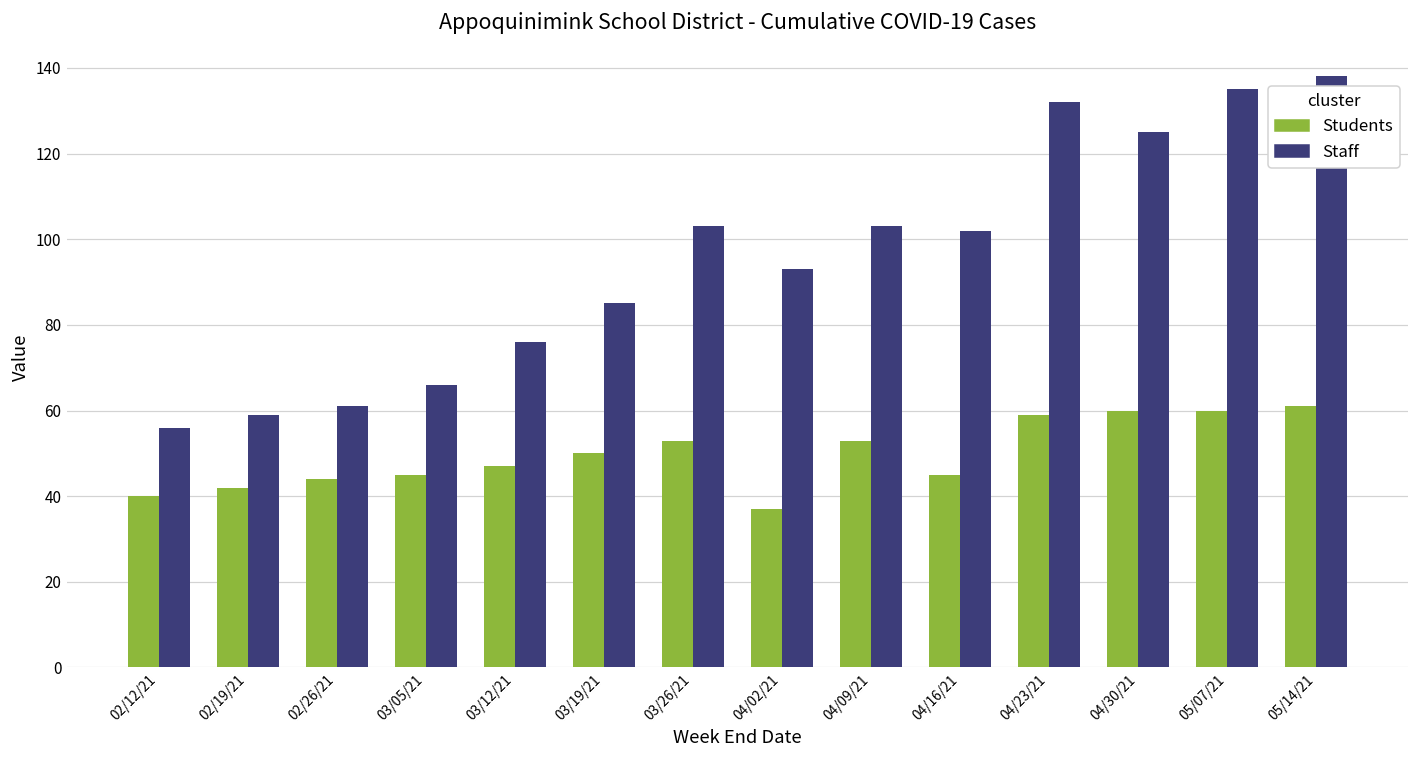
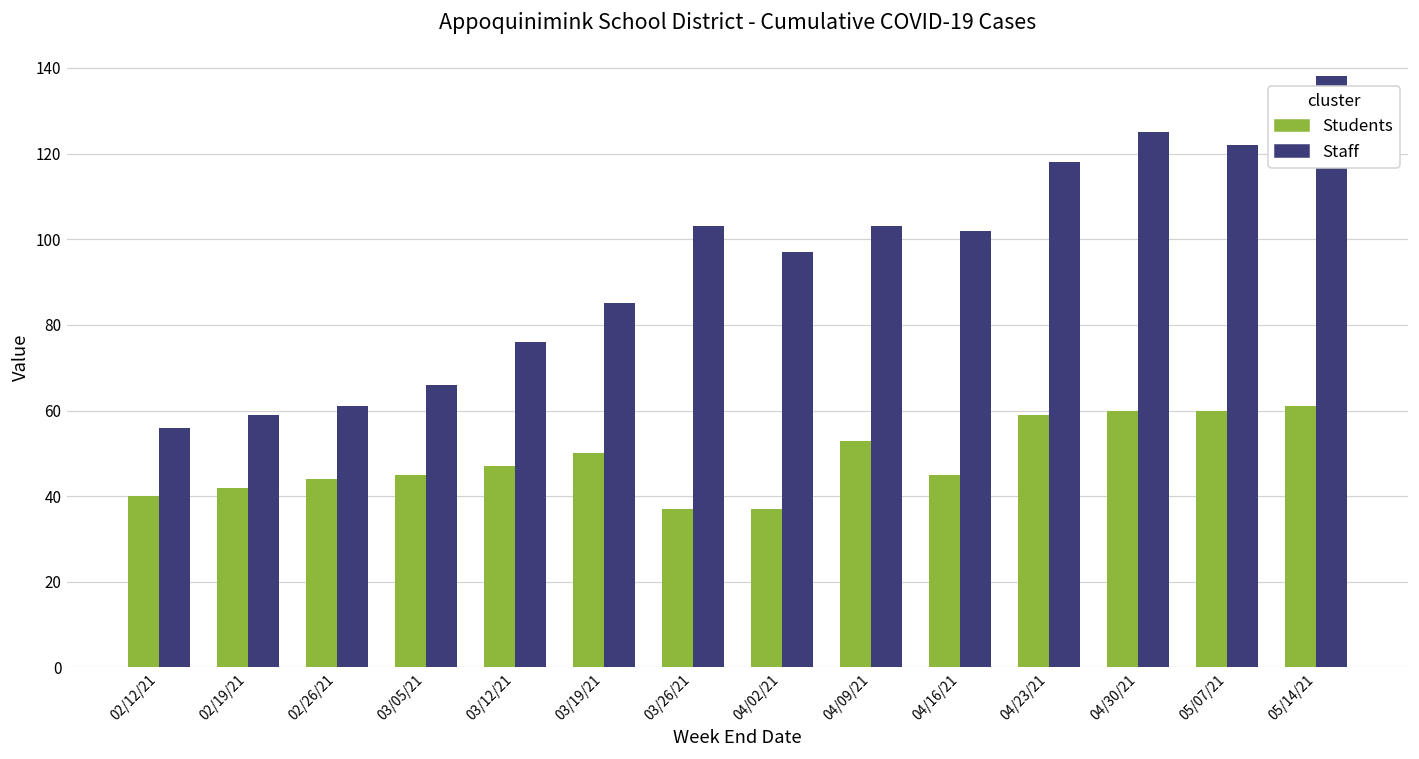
  {
    "Students": {
      "02/12/21": 40,
      "02/19/21": 42,
      "02/26/21": 44,
      "03/05/21": 45,
      "03/12/21": 47,
      "03/19/21": 50,
-     "03/26/21": 53,
+     "03/26/21": 37,
      "04/02/21": 37,
      "04/09/21": 53,
      "04/16/21": 45,
      "04/23/21": 59,
      "04/30/21": 60,
      "05/07/21": 60,
      "05/14/21": 61
    },
    "Staff": {
      "02/12/21": 56,
      "02/19/21": 59,
      "02/26/21": 61,
      "03/05/21": 66,
      "03/12/21": 76,
      "03/19/21": 85,
      "03/26/21": 103,
-     "04/02/21": 93,
+     "04/02/21": 97,
      "04/09/21": 103,
      "04/16/21": 102,
-     "04/23/21": 132,
+     "04/23/21": 118,
      "04/30/21": 125,
-     "05/07/21": 135,
+     "05/07/21": 122,
      "05/14/21": 138
    }
  }
